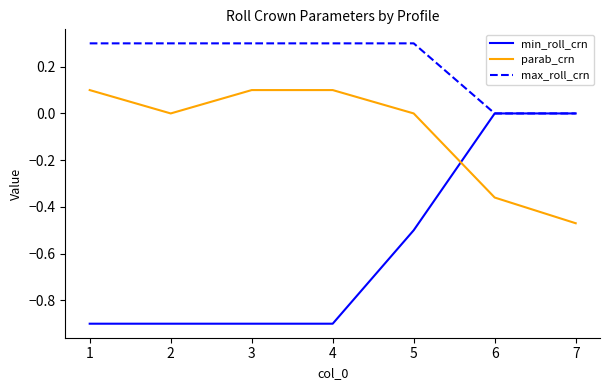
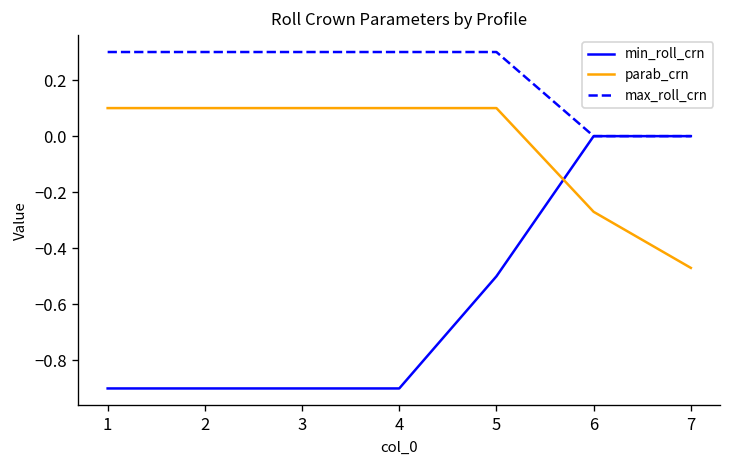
  {
    "parab_crn": {
      "1": 0.10,
-     "2": 0.0,
+     "2": 0.1,
      "3": 0.10,
      "4": 0.10,
-     "5": 0.0,
-     "6": -0.36,
+     "5": 0.1,
+     "6": -0.27,
      "7": -0.47
    }
  }
